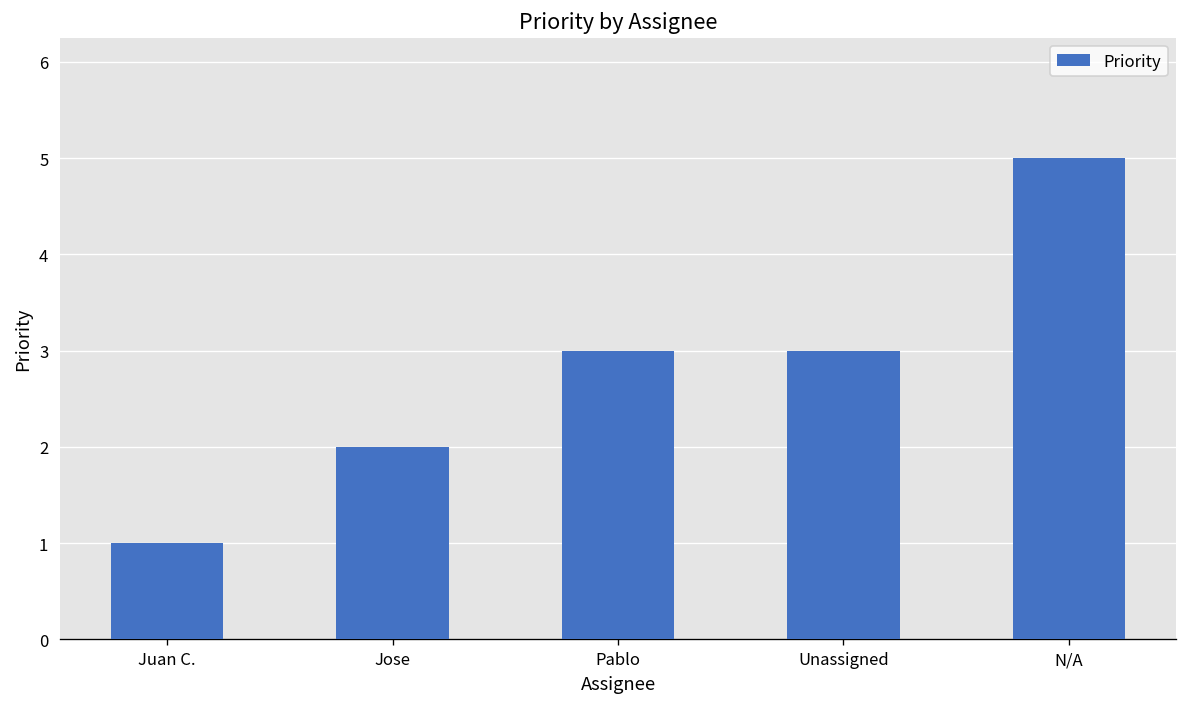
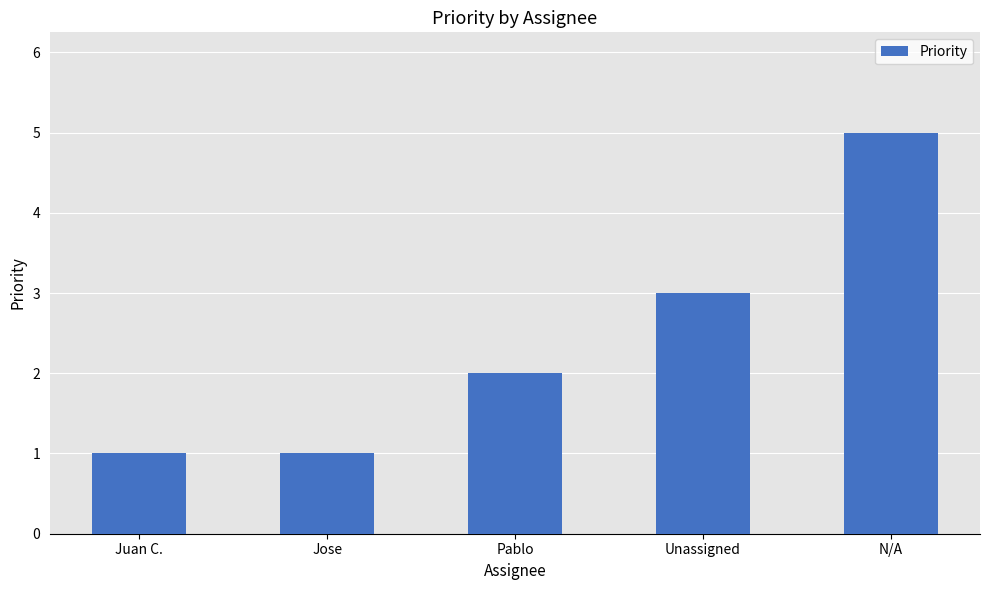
  {
    "Juan C.": 1,
-   "Jose": 2,
-   "Pablo": 3,
+   "Jose": 1,
+   "Pablo": 2,
    "Unassigned": 3,
    "N/A": 5
  }
